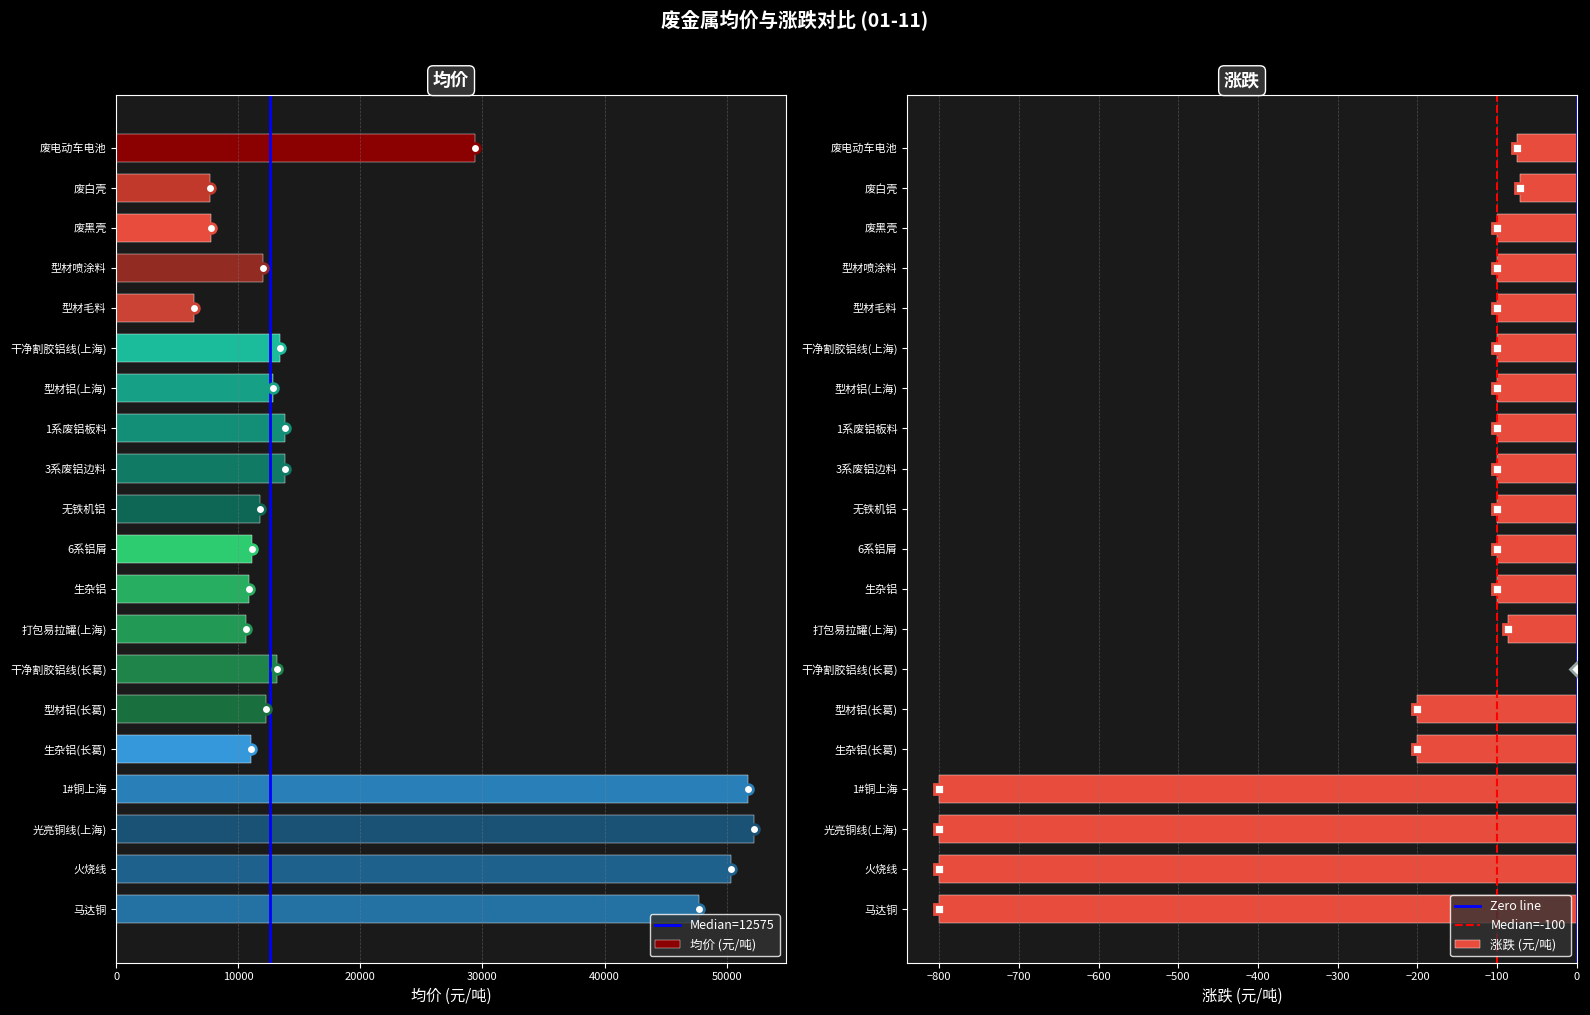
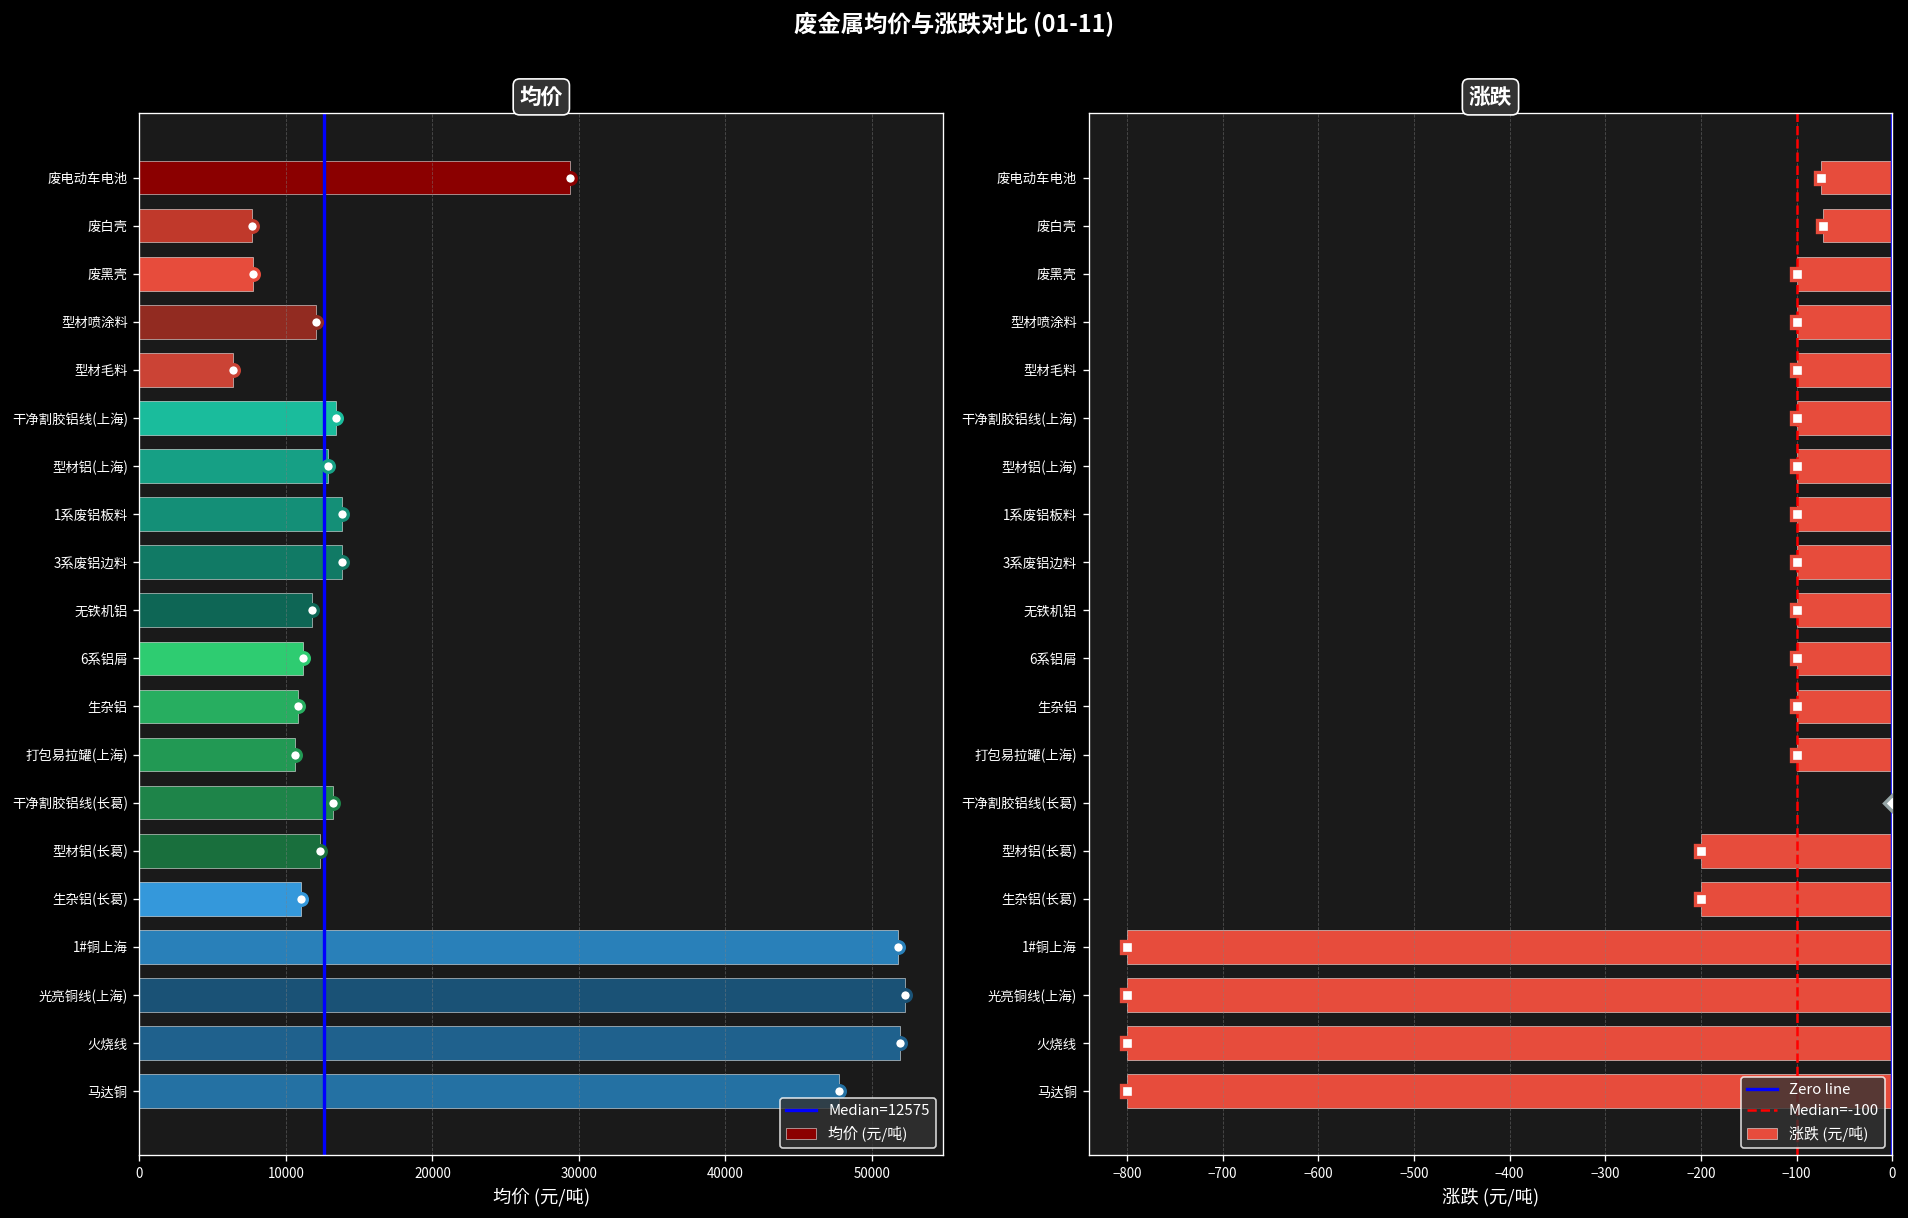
  {
    "均价": {
      "均价 (元/吨)": {
        "废电动车电池": 29400,
        "废白壳": 7700,
        "废黑壳": 7800,
        "型材喷涂料": 12100,
        "型材毛料": 6400,
        "干净割胶铝线(上海)": 13400,
        "型材铝(上海)": 12900,
        "1系废铝板料": 13900,
        "3系废铝边料": 13800,
        "无铁机铝": 11800,
        "6系铝屑": 11200,
        "生杂铝": 10900,
        "打包易拉罐(上海)": 10600,
        "干净割胶铝线(长葛)": 13200,
        "型材铝(长葛)": 12300,
        "生杂铝(长葛)": 11100,
        "1#铜上海": 51800,
        "光亮铜线(上海)": 52300,
-       "火烧线": 50400,
+       "火烧线": 51900,
        "马达铜": 47800
      }
    },
    "涨跌": {
      "涨跌 (元/吨)": {
        "废电动车电池": -80,
        "废白壳": -70,
        "废黑壳": -100,
        "型材喷涂料": -100,
        "型材毛料": -100,
        "干净割胶铝线(上海)": -100,
        "型材铝(上海)": -100,
        "1系废铝板料": -100,
        "3系废铝边料": -100,
        "无铁机铝": -100,
        "6系铝屑": -100,
        "生杂铝": -100,
-       "打包易拉罐(上海)": -90,
+       "打包易拉罐(上海)": -100,
        "干净割胶铝线(长葛)": 0,
        "型材铝(长葛)": -200,
        "生杂铝(长葛)": -200,
        "1#铜上海": -800,
        "光亮铜线(上海)": -800,
        "火烧线": -800,
        "马达铜": -800
      }
    }
  }
